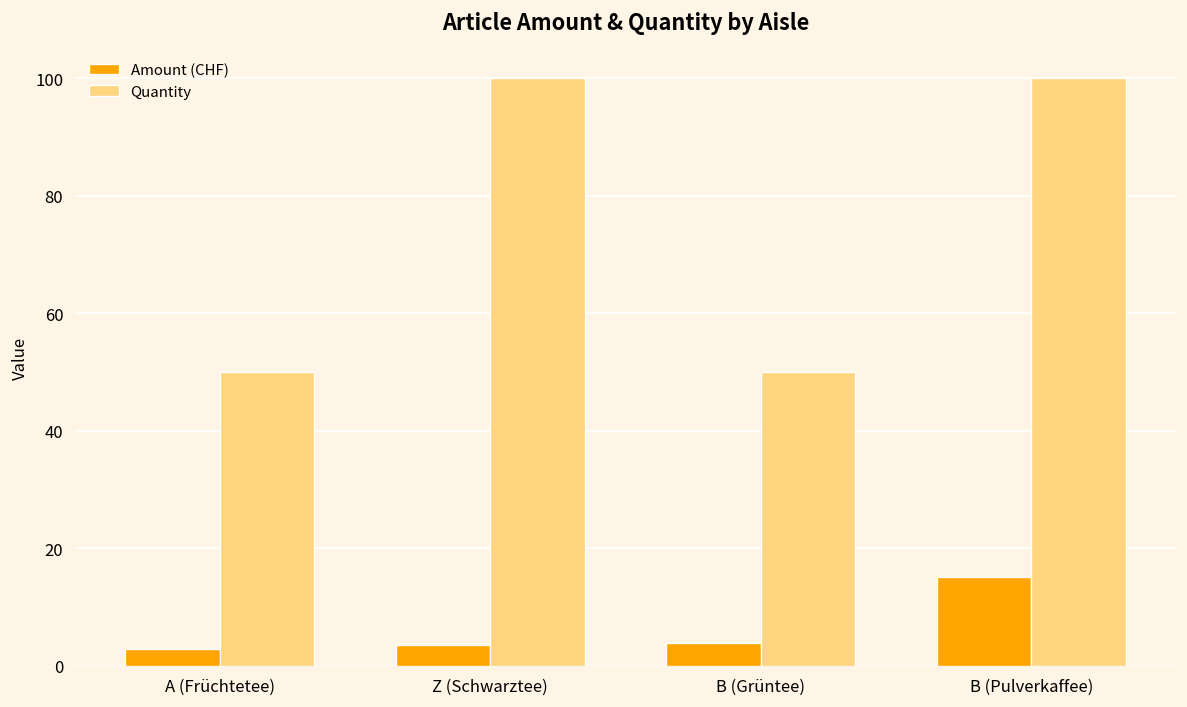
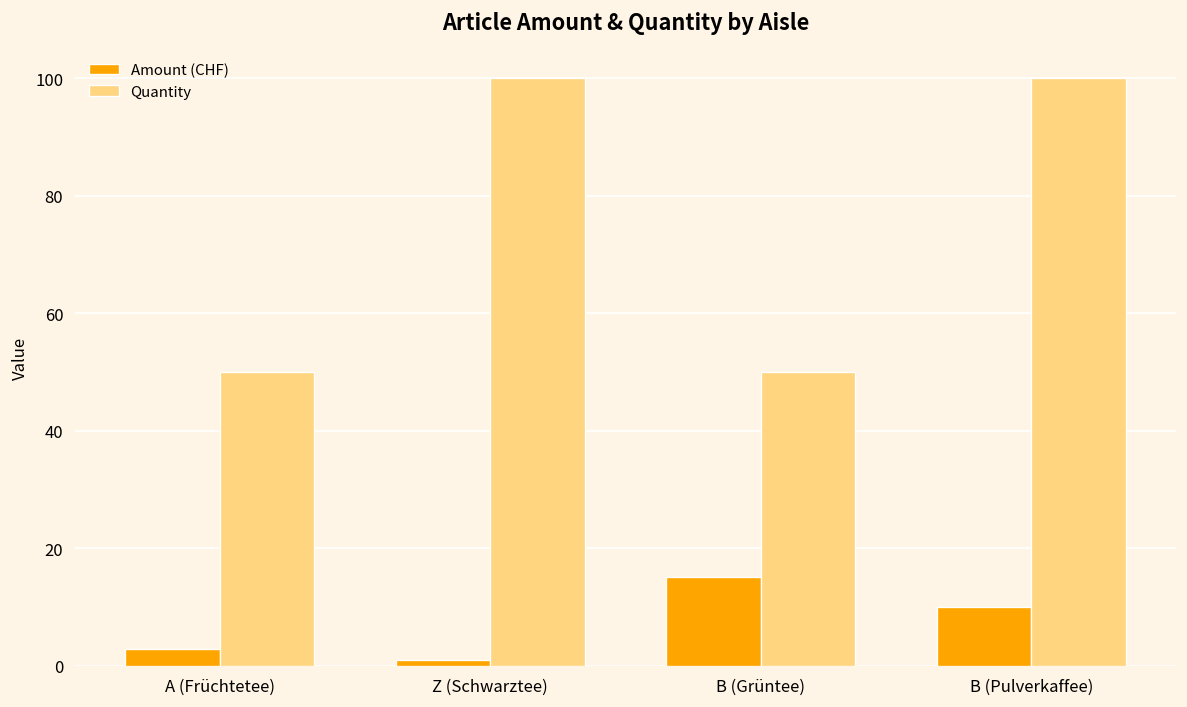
  {
    "Amount (CHF)": {
      "A (Früchtetee)": 3,
-     "Z (Schwarztee)": 4,
-     "B (Grüntee)": 4,
-     "B (Pulverkaffee)": 15
+     "Z (Schwarztee)": 1,
+     "B (Grüntee)": 15,
+     "B (Pulverkaffee)": 10
    },
    "Quantity": {
      "A (Früchtetee)": 50,
      "Z (Schwarztee)": 100,
      "B (Grüntee)": 50,
      "B (Pulverkaffee)": 100
    }
  }
